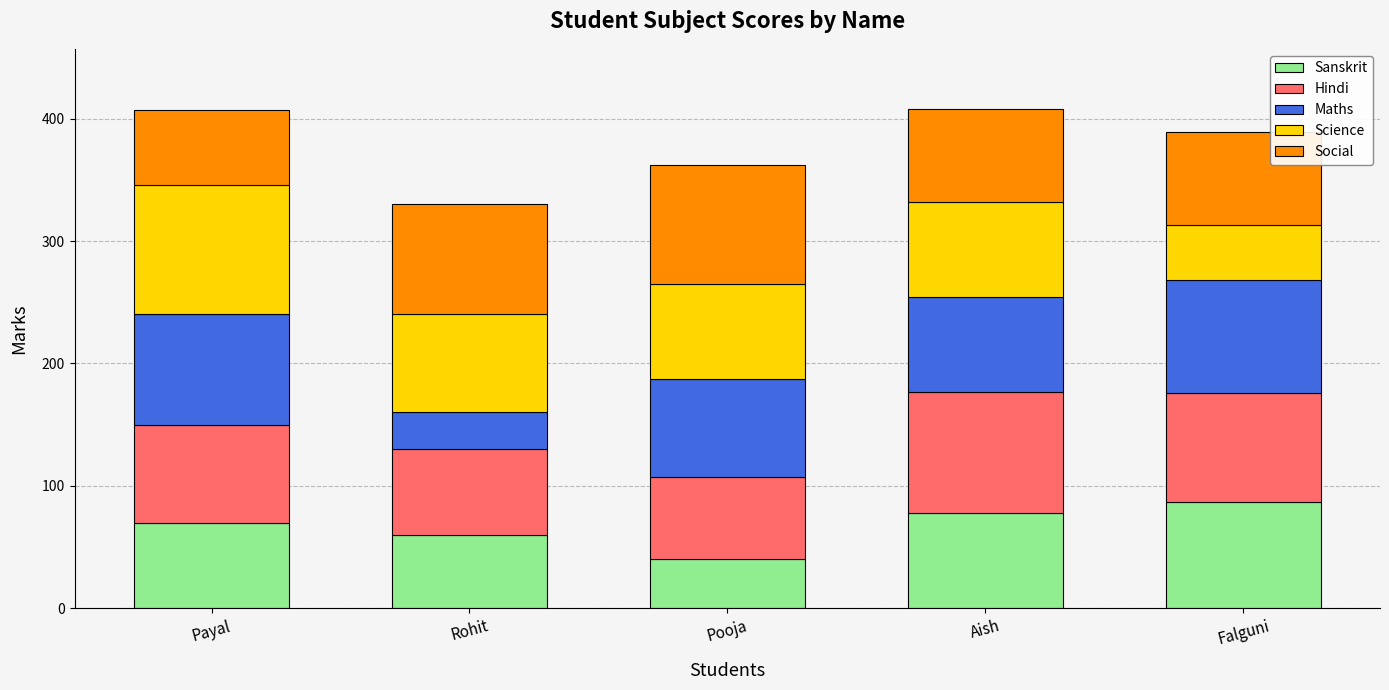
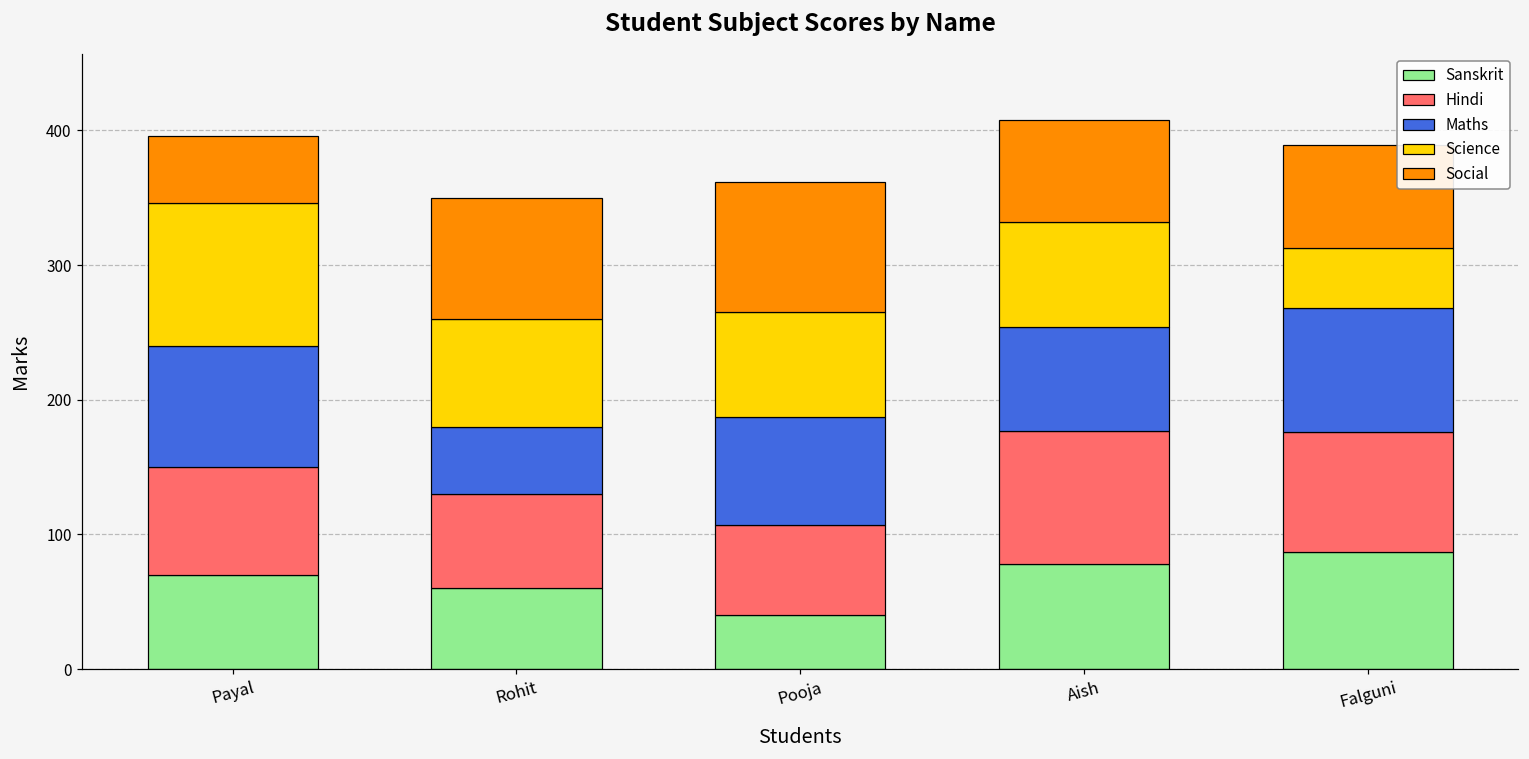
  {
    "Sanskrit": {
      "Payal": 70,
      "Rohit": 60,
      "Pooja": 40,
      "Aish": 78,
      "Falguni": 87
    },
    "Hindi": {
      "Payal": 80,
      "Rohit": 70,
      "Pooja": 67,
      "Aish": 99,
      "Falguni": 89
    },
    "Maths": {
      "Payal": 90,
-     "Rohit": 30,
+     "Rohit": 50,
      "Pooja": 80,
      "Aish": 77,
      "Falguni": 92
    },
    "Science": {
      "Payal": 106,
      "Rohit": 80,
      "Pooja": 78,
      "Aish": 78,
      "Falguni": 45
    },
    "Social": {
-     "Payal": 61,
+     "Payal": 50,
      "Rohit": 90,
      "Pooja": 97,
      "Aish": 76,
      "Falguni": 76
    }
  }
